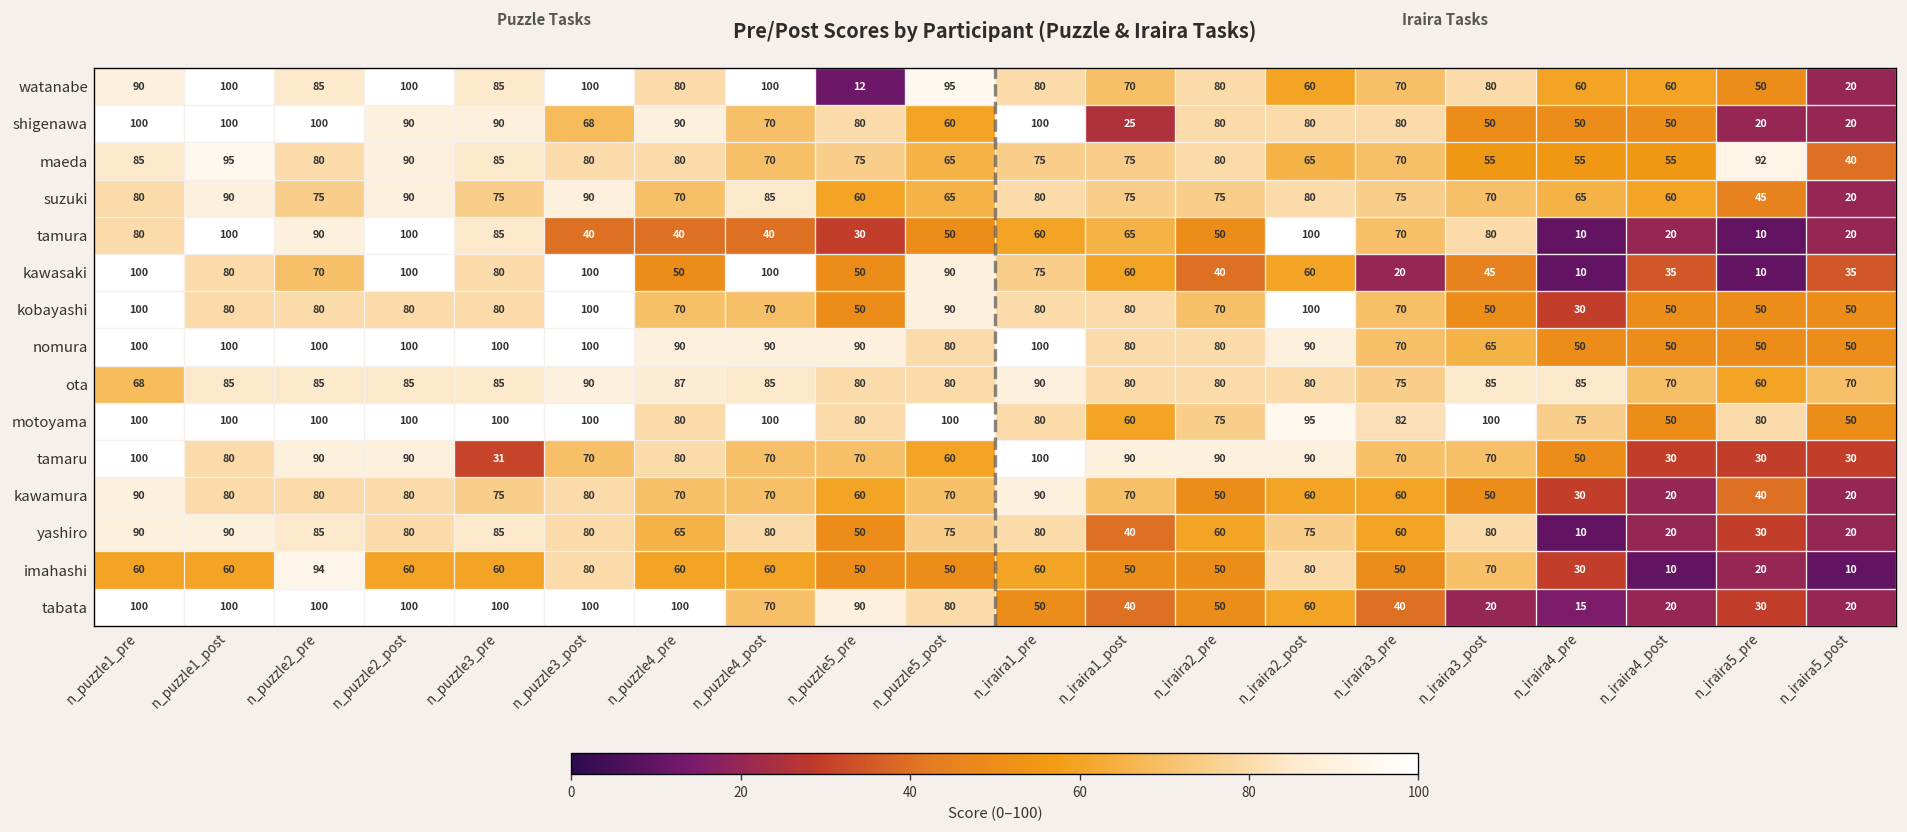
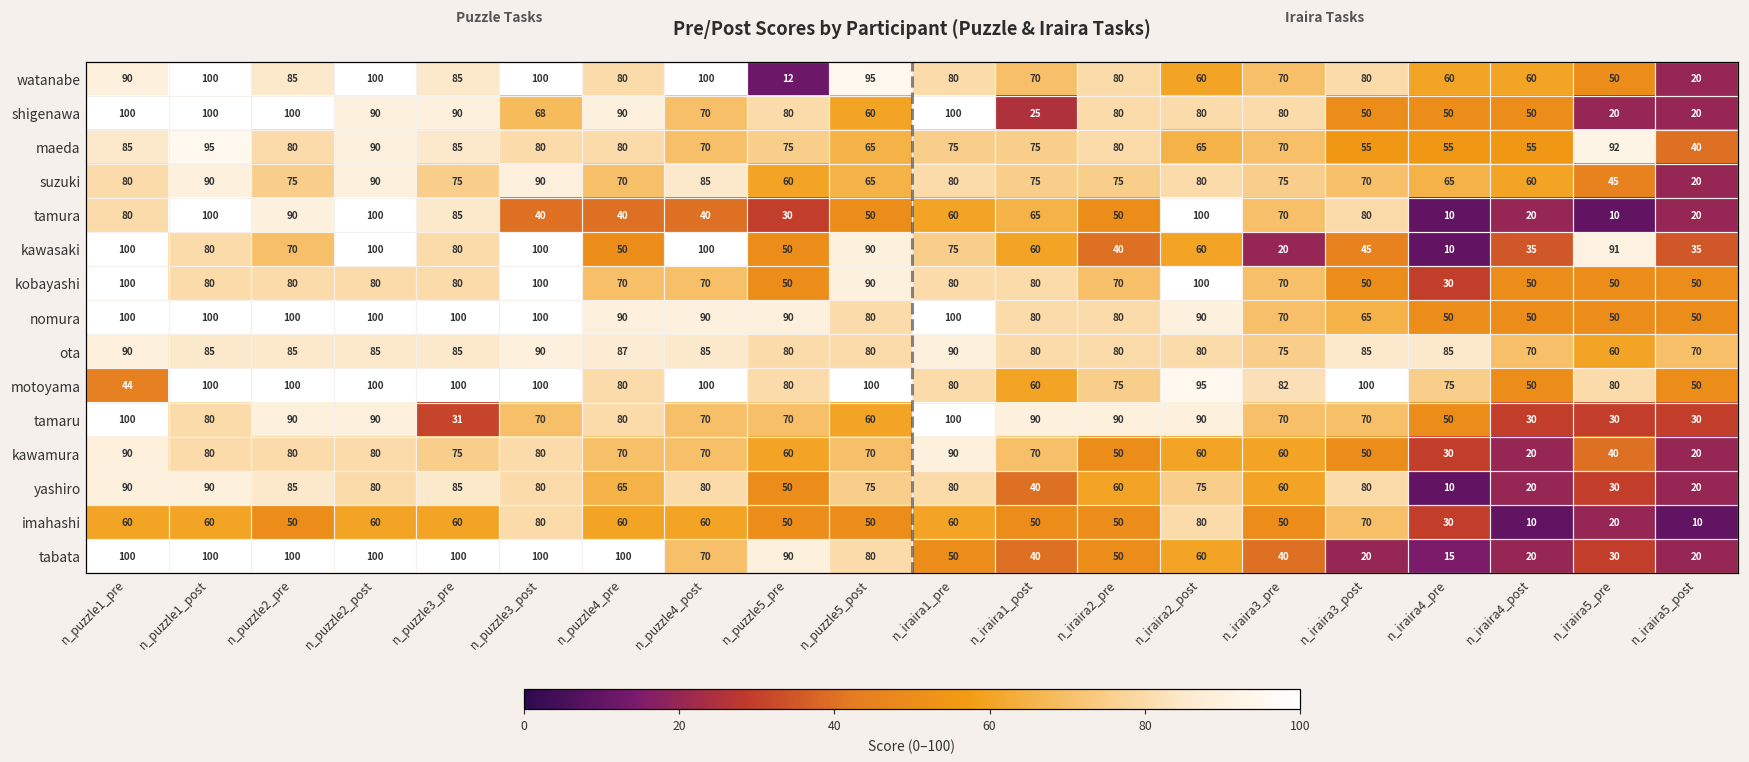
  {
    "kawasaki": {
      "n_puzzle1_pre": 100,
      "n_puzzle1_post": 80,
      "n_puzzle2_pre": 70,
      "n_puzzle2_post": 100,
      "n_puzzle3_pre": 80,
      "n_puzzle3_post": 100,
      "n_puzzle4_pre": 50,
      "n_puzzle4_post": 100,
      "n_puzzle5_pre": 50,
      "n_puzzle5_post": 90,
      "n_iraira1_pre": 75,
      "n_iraira1_post": 60,
      "n_iraira2_pre": 40,
      "n_iraira2_post": 60,
      "n_iraira3_pre": 20,
      "n_iraira3_post": 45,
      "n_iraira4_pre": 10,
      "n_iraira4_post": 35,
-     "n_iraira5_pre": 10,
+     "n_iraira5_pre": 91,
      "n_iraira5_post": 35
    },
    "ota": {
-     "n_puzzle1_pre": 68,
+     "n_puzzle1_pre": 90,
      "n_puzzle1_post": 85,
      "n_puzzle2_pre": 85,
      "n_puzzle2_post": 85,
      "n_puzzle3_pre": 85,
      "n_puzzle3_post": 90,
      "n_puzzle4_pre": 87,
      "n_puzzle4_post": 85,
      "n_puzzle5_pre": 80,
      "n_puzzle5_post": 80,
      "n_iraira1_pre": 90,
      "n_iraira1_post": 80,
      "n_iraira2_pre": 80,
      "n_iraira2_post": 80,
      "n_iraira3_pre": 75,
      "n_iraira3_post": 85,
      "n_iraira4_pre": 85,
      "n_iraira4_post": 70,
      "n_iraira5_pre": 60,
      "n_iraira5_post": 70
    },
    "motoyama": {
-     "n_puzzle1_pre": 100,
+     "n_puzzle1_pre": 44,
      "n_puzzle1_post": 100,
      "n_puzzle2_pre": 100,
      "n_puzzle2_post": 100,
      "n_puzzle3_pre": 100,
      "n_puzzle3_post": 100,
      "n_puzzle4_pre": 80,
      "n_puzzle4_post": 100,
      "n_puzzle5_pre": 80,
      "n_puzzle5_post": 100,
      "n_iraira1_pre": 80,
      "n_iraira1_post": 60,
      "n_iraira2_pre": 75,
      "n_iraira2_post": 95,
      "n_iraira3_pre": 82,
      "n_iraira3_post": 100,
      "n_iraira4_pre": 75,
      "n_iraira4_post": 50,
      "n_iraira5_pre": 80,
      "n_iraira5_post": 50
    },
    "imahashi": {
      "n_puzzle1_pre": 60,
      "n_puzzle1_post": 60,
-     "n_puzzle2_pre": 94,
+     "n_puzzle2_pre": 50,
      "n_puzzle2_post": 60,
      "n_puzzle3_pre": 60,
      "n_puzzle3_post": 80,
      "n_puzzle4_pre": 60,
      "n_puzzle4_post": 60,
      "n_puzzle5_pre": 50,
      "n_puzzle5_post": 50,
      "n_iraira1_pre": 60,
      "n_iraira1_post": 50,
      "n_iraira2_pre": 50,
      "n_iraira2_post": 80,
      "n_iraira3_pre": 50,
      "n_iraira3_post": 70,
      "n_iraira4_pre": 30,
      "n_iraira4_post": 10,
      "n_iraira5_pre": 20,
      "n_iraira5_post": 10
    }
  }
